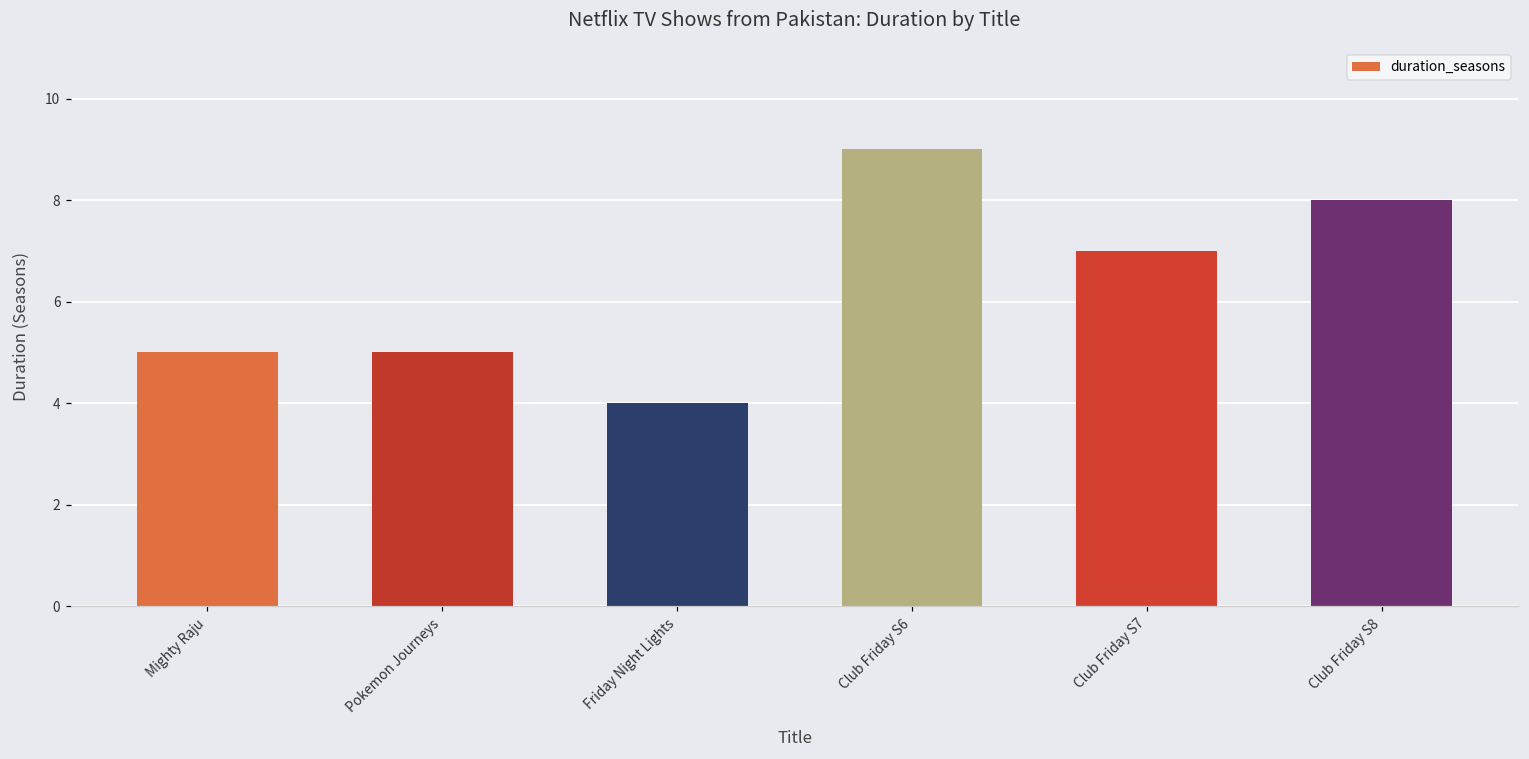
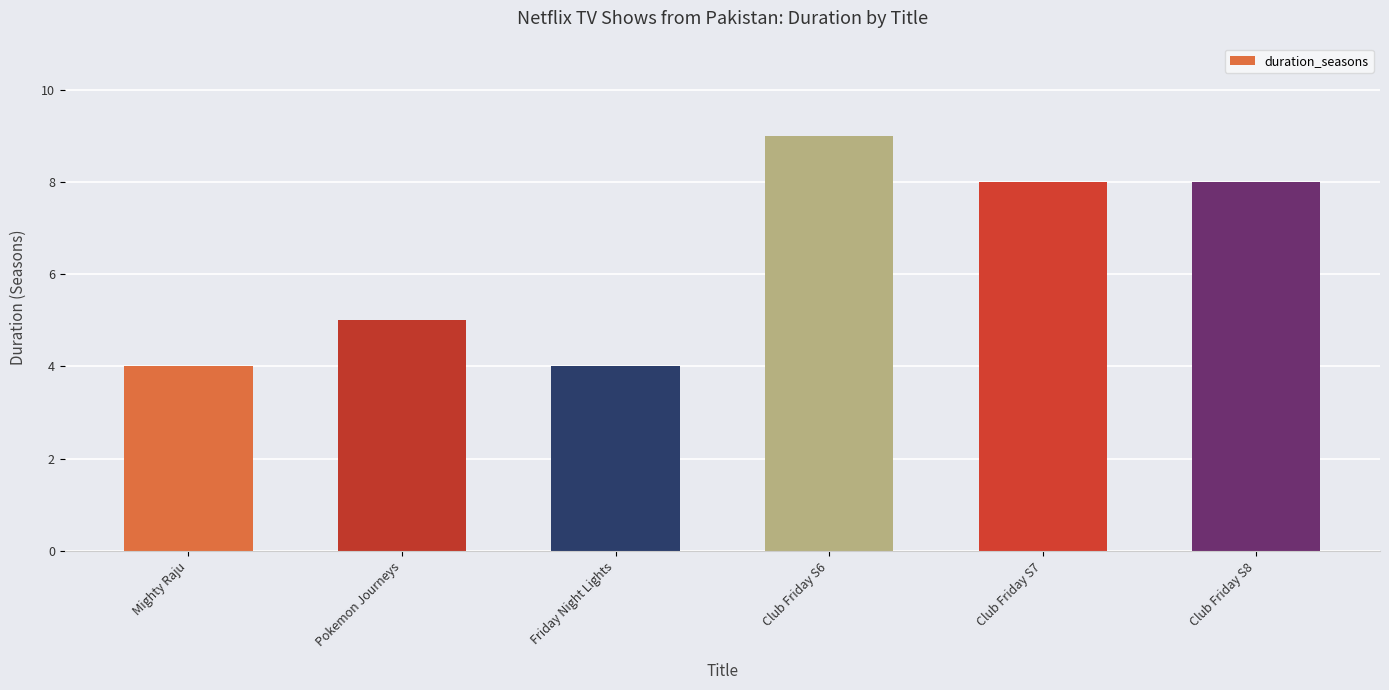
  {
-   "Mighty Raju": 5,
+   "Mighty Raju": 4,
    "Pokemon Journeys": 5,
    "Friday Night Lights": 4,
    "Club Friday S6": 9,
-   "Club Friday S7": 7,
+   "Club Friday S7": 8,
    "Club Friday S8": 8
  }
